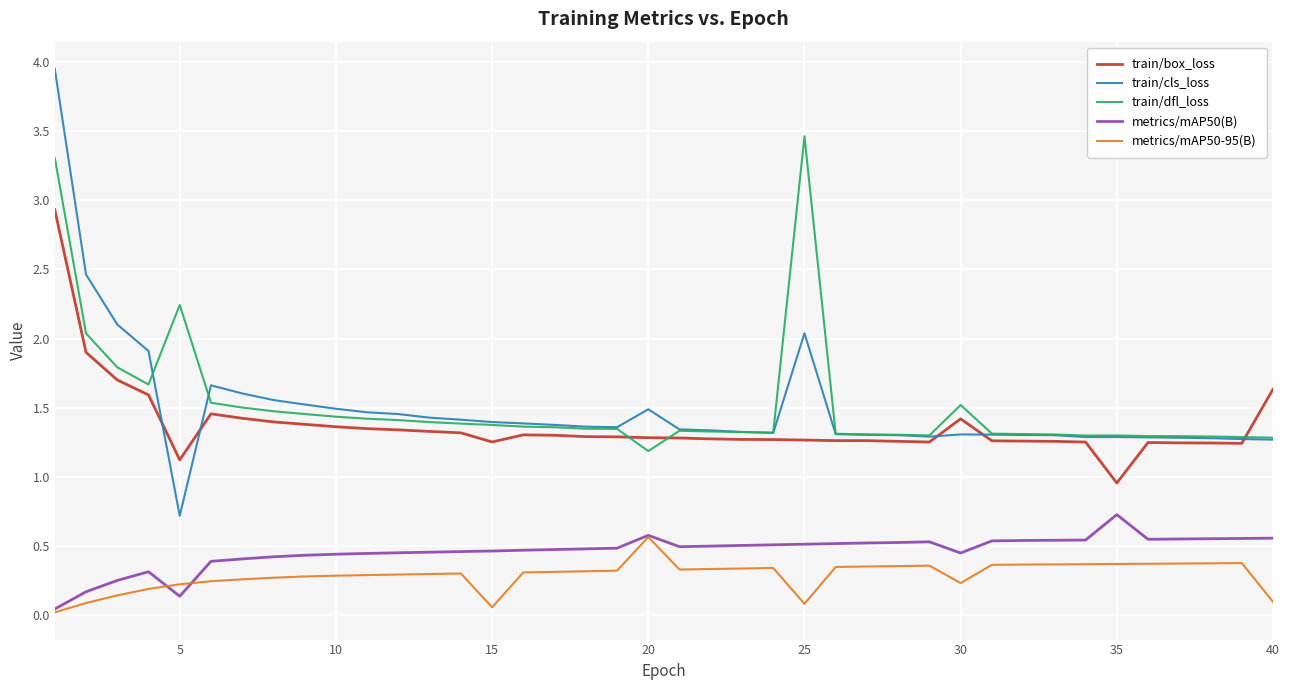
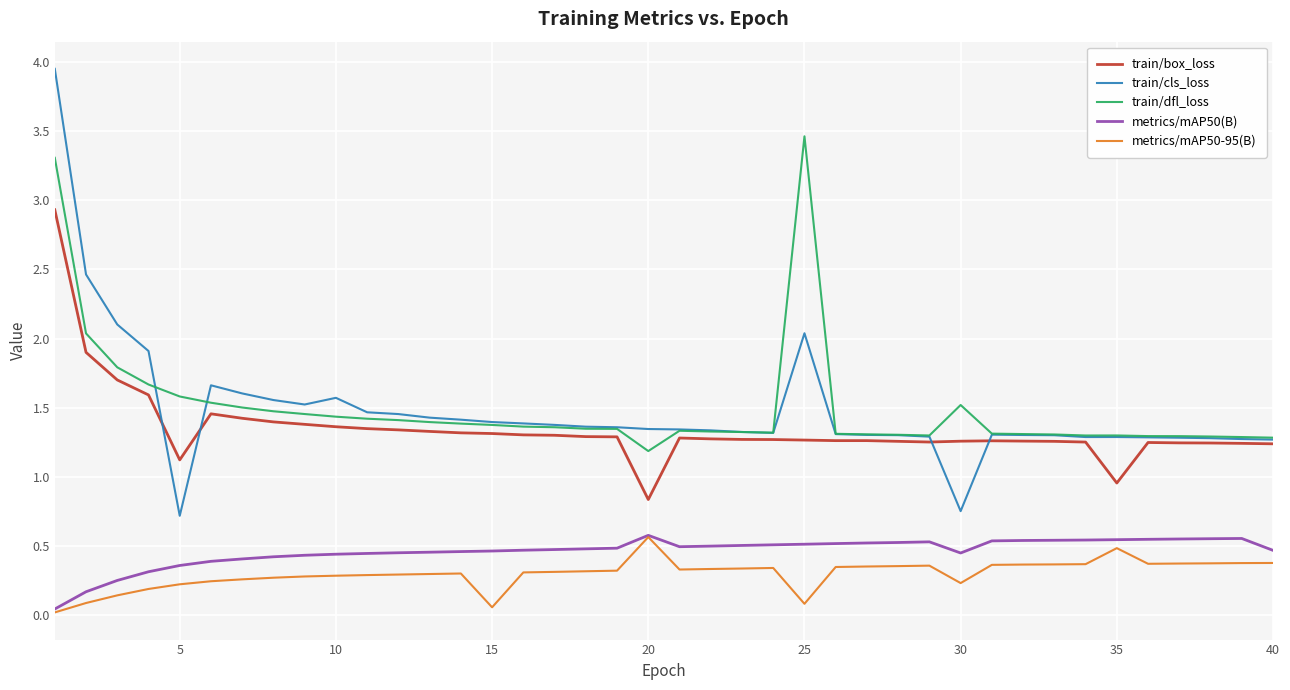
  {
    "train/box_loss": {
      "5": 1.12,
      "10": 1.36,
-     "15": 1.25,
-     "20": 1.28,
+     "15": 1.31,
+     "20": 0.83,
      "25": 1.26,
-     "30": 1.42,
+     "30": 1.26,
      "35": 0.95,
-     "40": 1.63
+     "40": 1.24
    },
    "train/cls_loss": {
      "5": 0.72,
-     "10": 1.49,
+     "10": 1.57,
      "15": 1.40,
-     "20": 1.49,
+     "20": 1.34,
      "25": 2.04,
-     "30": 1.31
+     "30": 0.75
    },
    "train/dfl_loss": {
-     "5": 2.24,
+     "5": 1.58,
      "10": 1.43,
      "15": 1.37,
      "20": 1.18,
      "25": 3.46,
      "30": 1.52
    },
    "metrics/mAP50(B)": {
-     "5": 0.13,
+     "5": 0.36,
      "10": 0.44,
      "15": 0.46,
      "25": 0.51,
      "30": 0.45,
-     "35": 0.72,
-     "40": 0.55
+     "35": 0.54,
+     "40": 0.47
    },
    "metrics/mAP50-95(B)": {
      "5": 0.22,
      "10": 0.28,
      "15": 0.05,
      "25": 0.08,
      "30": 0.23,
-     "35": 0.37,
-     "40": 0.09
+     "35": 0.48,
+     "40": 0.37
    }
  }
